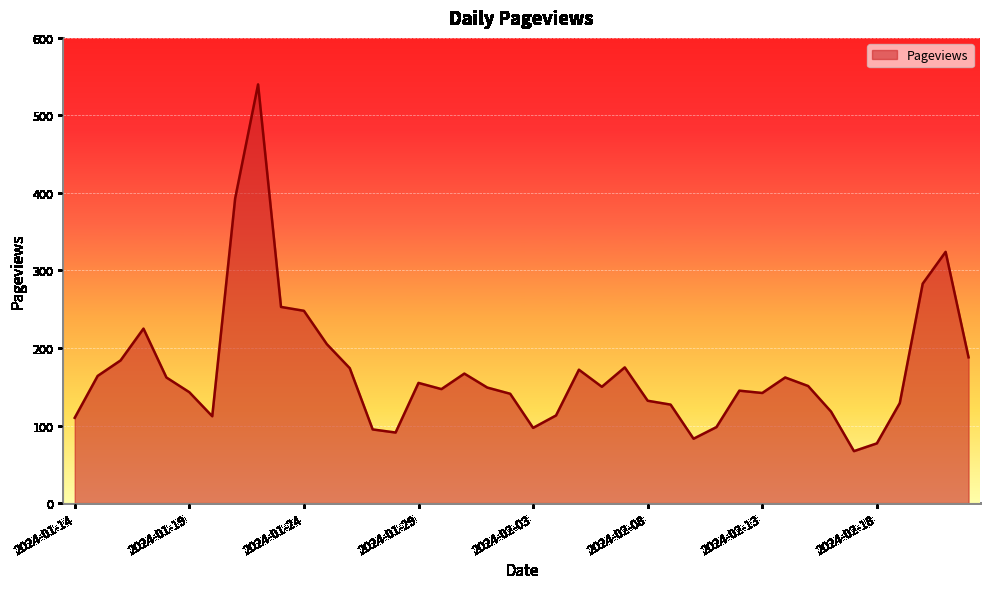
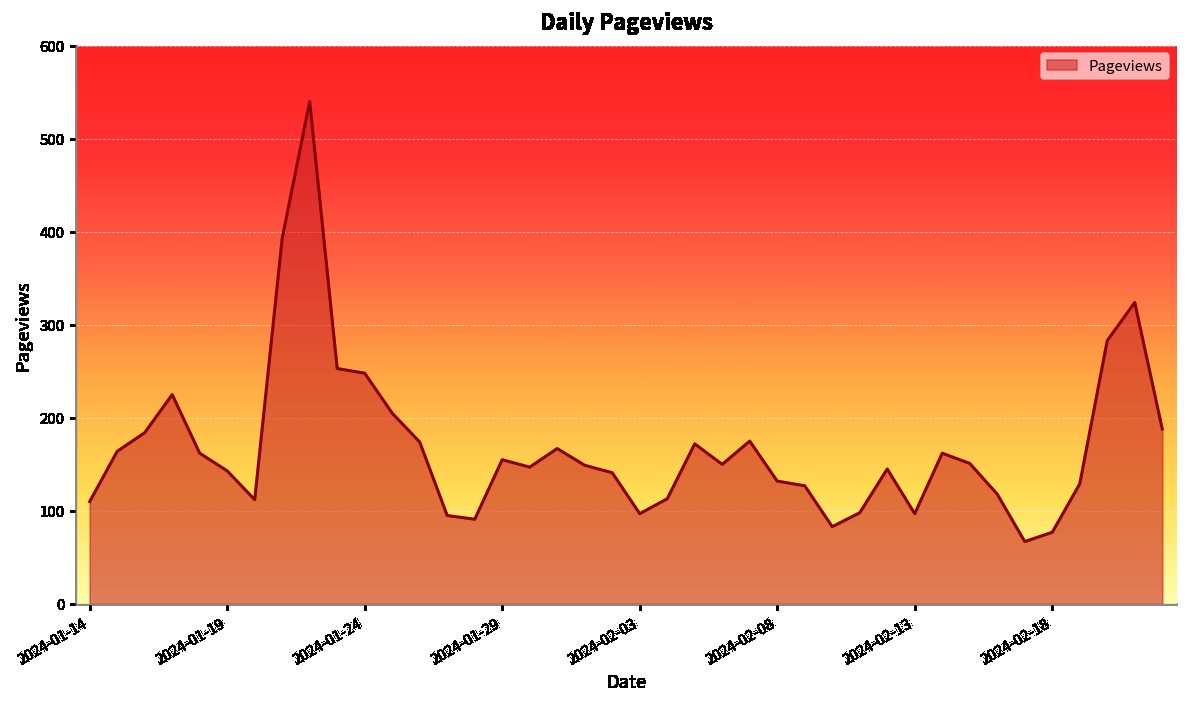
  {
    "2024-01-14": 110,
    "2024-01-19": 140,
    "2024-01-24": 250,
    "2024-01-29": 160,
    "2024-02-03": 100,
    "2024-02-08": 130,
-   "2024-02-13": 140,
+   "2024-02-13": 100,
    "2024-02-18": 80
  }
